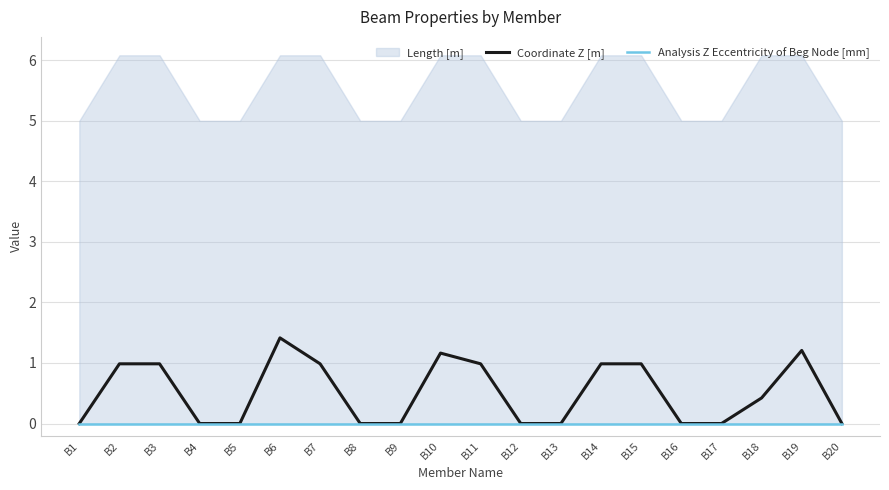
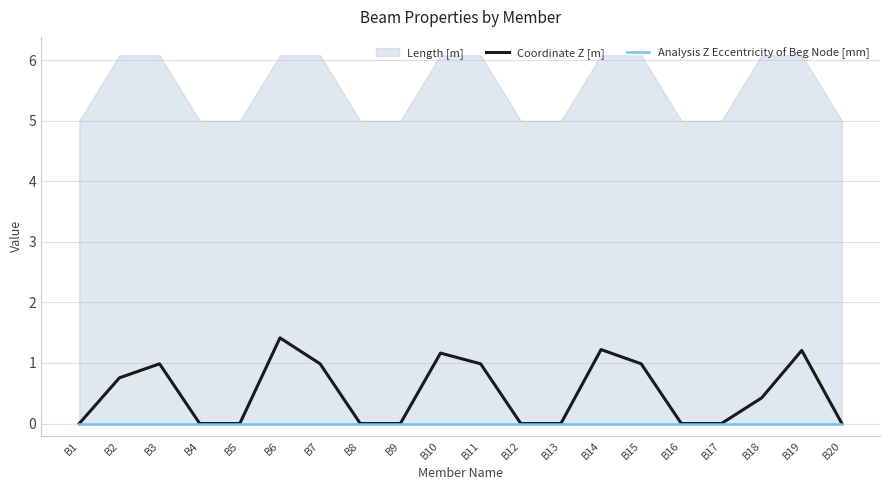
  {
    "Length [m]": {
      "B1": 5.0,
      "B2": 6.1,
      "B3": 6.1,
      "B4": 5.0,
      "B5": 5.0,
      "B6": 6.1,
      "B7": 6.1,
      "B8": 5.0,
      "B9": 5.0,
      "B10": 6.1,
      "B11": 6.1,
      "B12": 5.0,
      "B13": 5.0,
      "B14": 6.1,
      "B15": 6.1,
      "B16": 5.0,
      "B17": 5.0,
      "B18": 6.1,
      "B19": 6.1,
      "B20": 5.0
    },
    "Coordinate Z [m]": {
-     "B2": 1.0,
+     "B2": 0.8,
      "B3": 1.0,
      "B6": 1.4,
      "B7": 1.0,
      "B10": 1.2,
      "B11": 1.0,
-     "B14": 1.0,
+     "B14": 1.2,
      "B15": 1.0,
      "B18": 0.4,
      "B19": 1.2
    },
    "Analysis Z Eccentricity of Beg Node [mm]": {
      "B2": 0.0,
      "B3": 0.0,
      "B6": 0.0,
      "B7": 0.0,
      "B10": 0.0,
      "B11": 0.0,
      "B14": 0.0,
      "B15": 0.0,
      "B18": 0.0,
      "B19": 0.0
    }
  }
